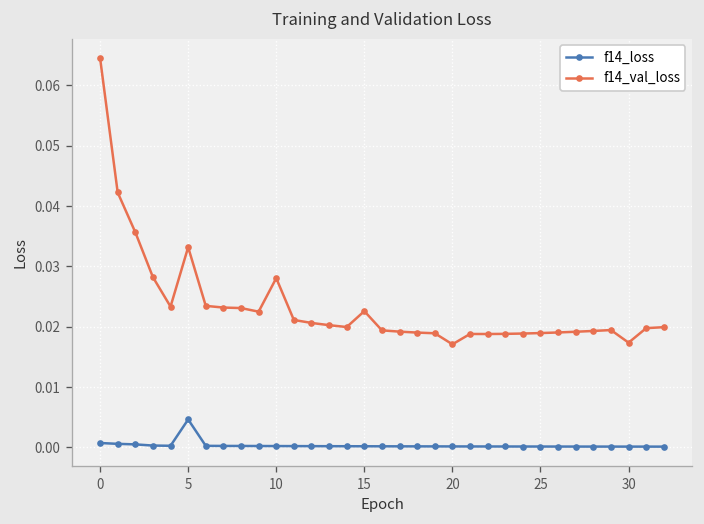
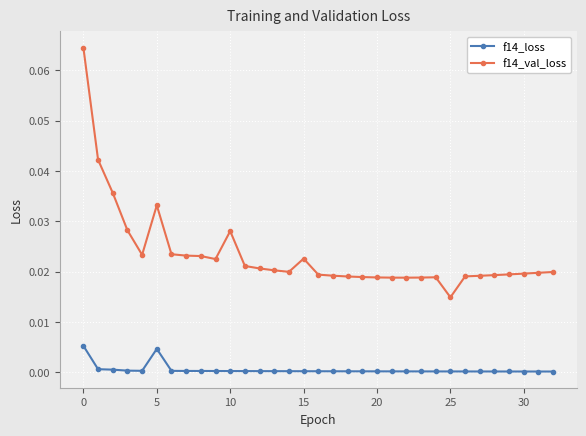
  {
    "f14_loss": {
-     "0": 0.001,
+     "0": 0.005,
      "5": 0.005,
      "10": 0.000,
      "15": 0.000,
      "20": 0.000,
      "25": 0.000,
      "30": 0.000
    },
    "f14_val_loss": {
      "0": 0.065,
      "5": 0.033,
      "10": 0.028,
      "15": 0.023,
-     "20": 0.017,
-     "25": 0.019,
-     "30": 0.017
+     "20": 0.019,
+     "25": 0.015,
+     "30": 0.020
    }
  }
